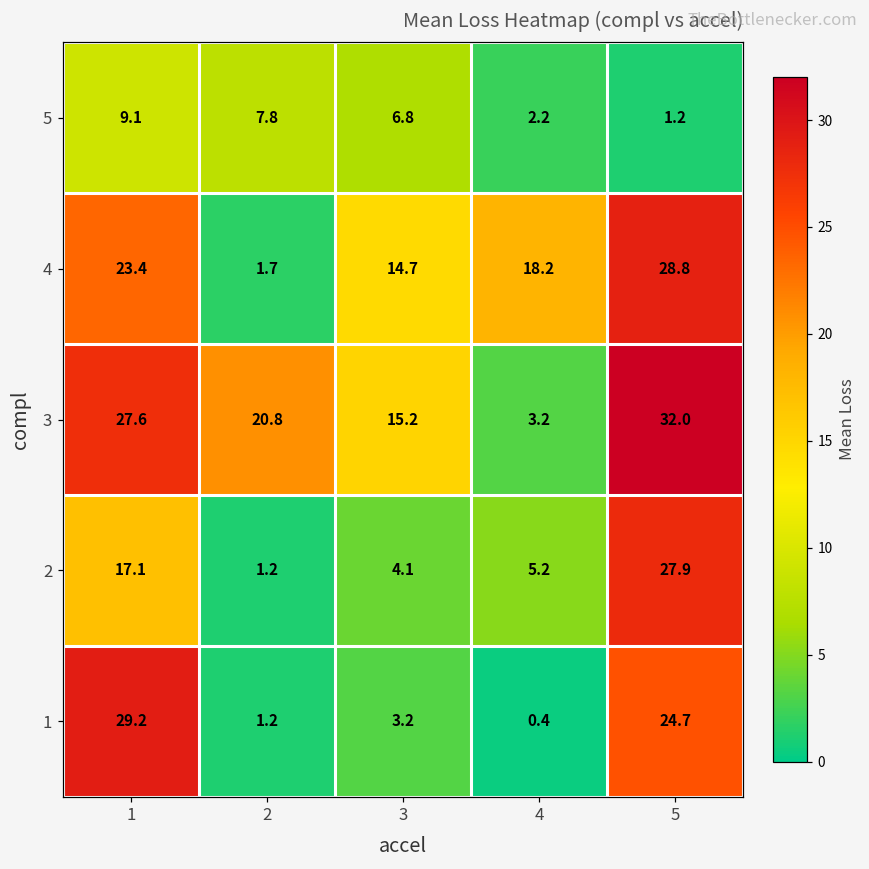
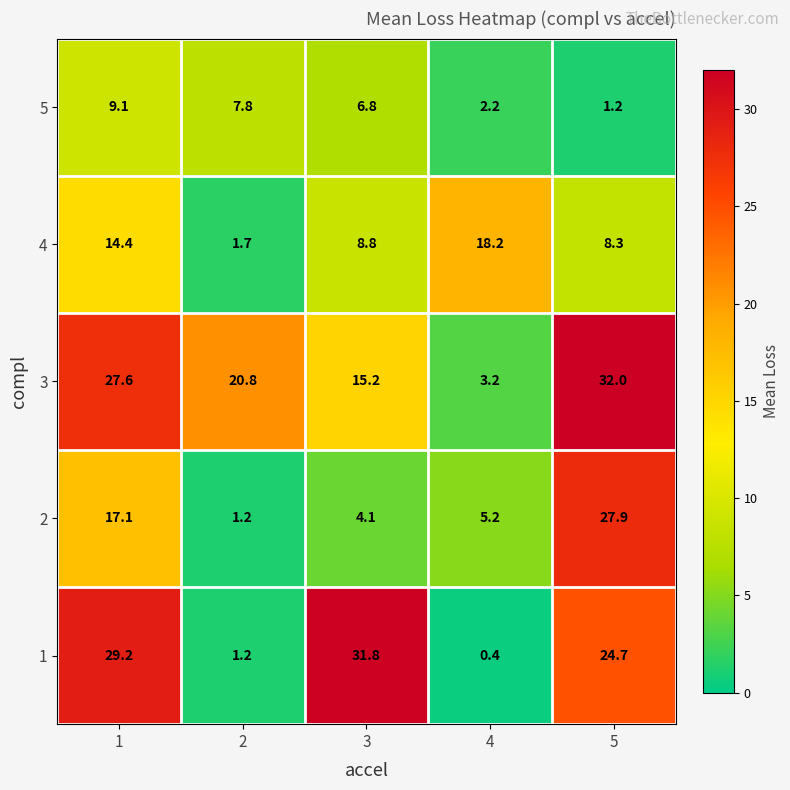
  {
    "5": {
      "1": 9.1,
      "2": 7.8,
      "3": 6.8,
      "4": 2.2,
      "5": 1.2
    },
    "4": {
-     "1": 23.4,
+     "1": 14.4,
      "2": 1.7,
-     "3": 14.7,
+     "3": 8.8,
      "4": 18.2,
-     "5": 28.8
+     "5": 8.3
    },
    "3": {
      "1": 27.6,
      "2": 20.8,
      "3": 15.2,
      "4": 3.2,
      "5": 32.0
    },
    "2": {
      "1": 17.1,
      "2": 1.2,
      "3": 4.1,
      "4": 5.2,
      "5": 27.9
    },
    "1": {
      "1": 29.2,
      "2": 1.2,
-     "3": 3.2,
+     "3": 31.8,
      "4": 0.4,
      "5": 24.7
    }
  }
